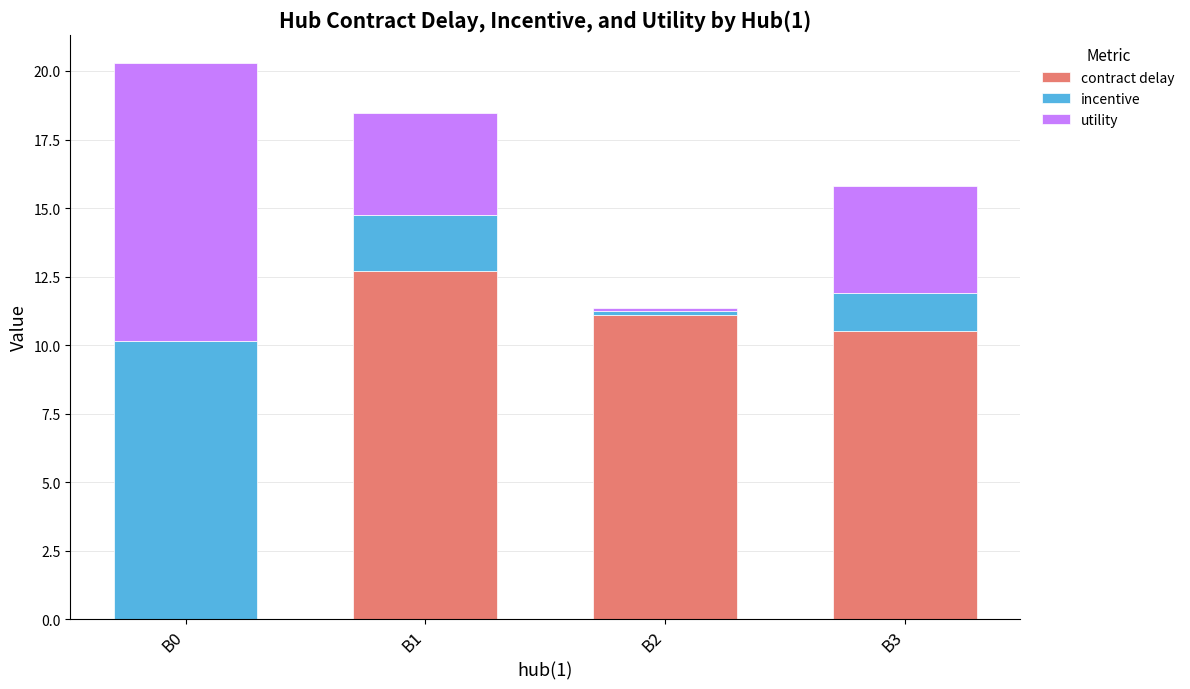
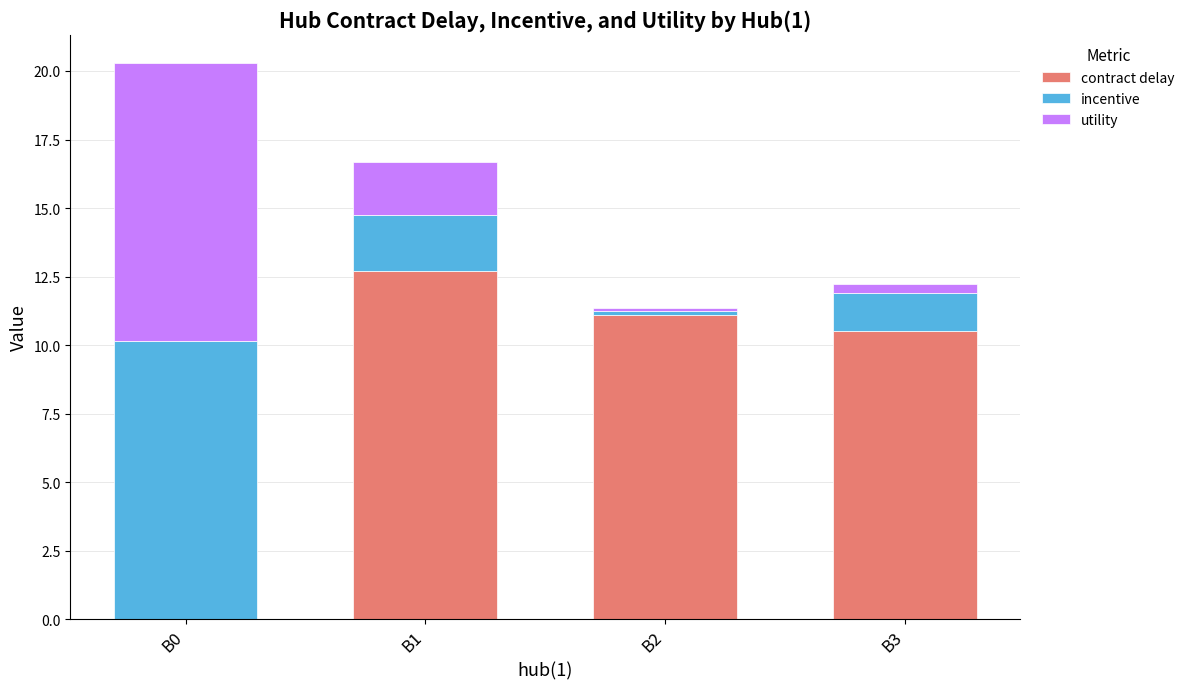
  {
    "contract delay": {
      "B1": 12.7,
      "B2": 11.1,
      "B3": 10.5
    },
    "incentive": {
      "B0": 10.2,
      "B1": 2.0,
      "B2": 0.1,
      "B3": 1.4
    },
    "utility": {
      "B0": 10.2,
-     "B1": 3.7,
+     "B1": 1.9,
      "B2": 0.1,
-     "B3": 3.9
+     "B3": 0.3
    }
  }
